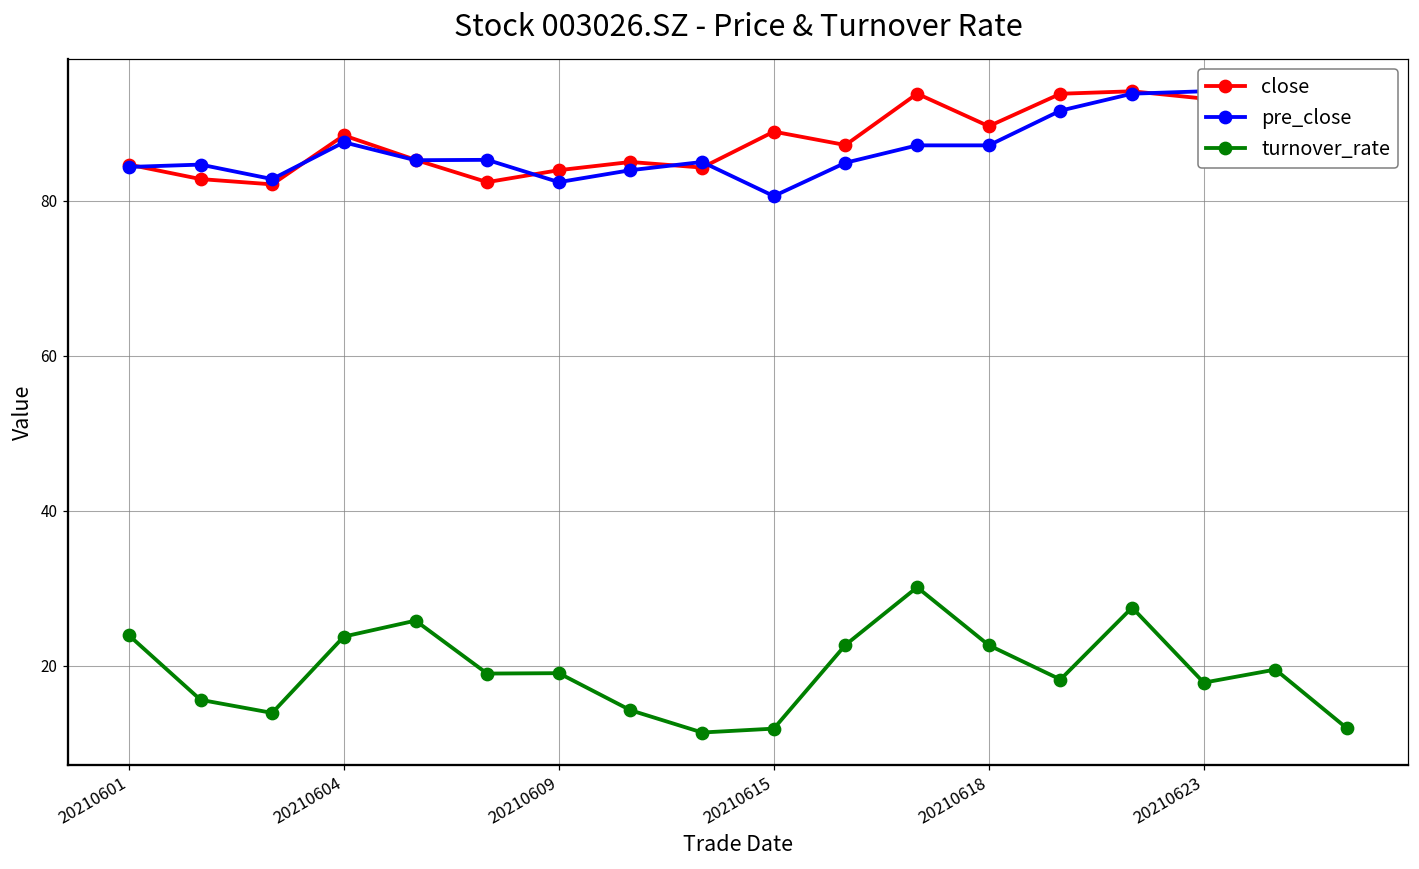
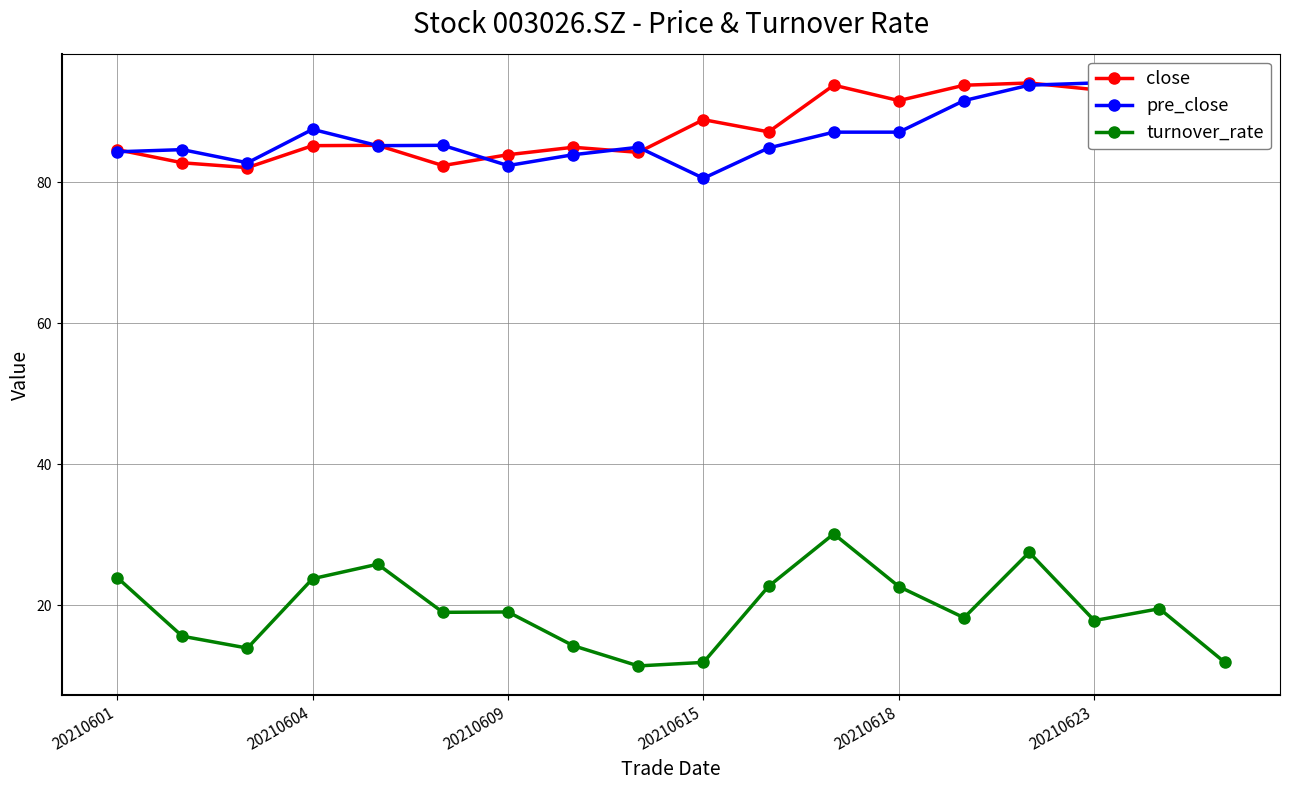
  {
    "close": {
-     "20210604": 88,
+     "20210604": 85,
      "20210609": 84,
      "20210615": 89,
-     "20210618": 90
+     "20210618": 92
    },
    "pre_close": {
      "20210604": 88,
      "20210609": 82,
      "20210615": 81,
      "20210618": 87
    },
    "turnover_rate": {
      "20210601": 24,
      "20210604": 24,
      "20210609": 19,
      "20210615": 12,
      "20210618": 23,
      "20210623": 18
    }
  }
